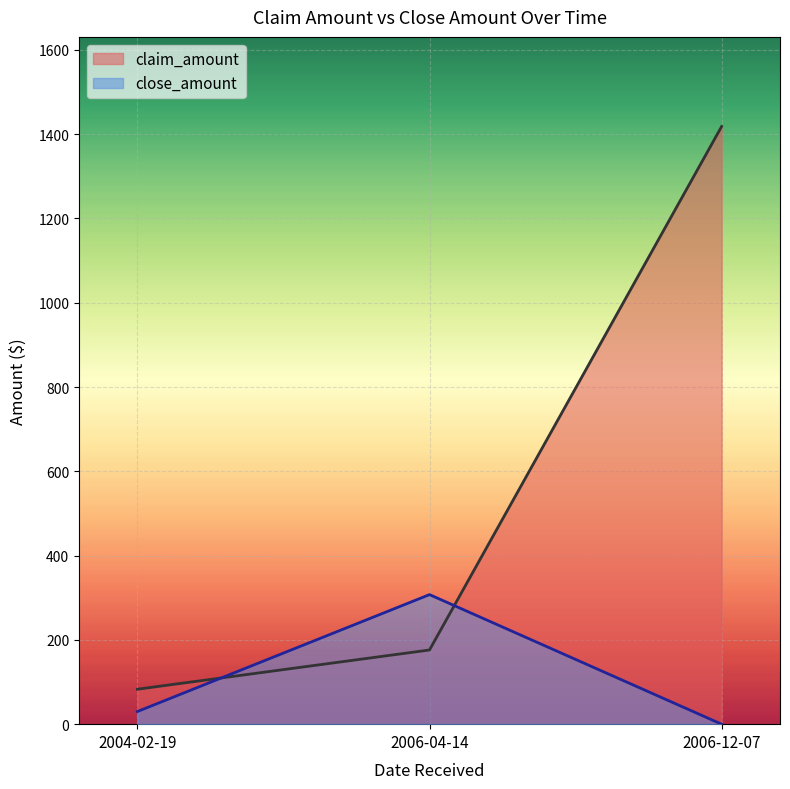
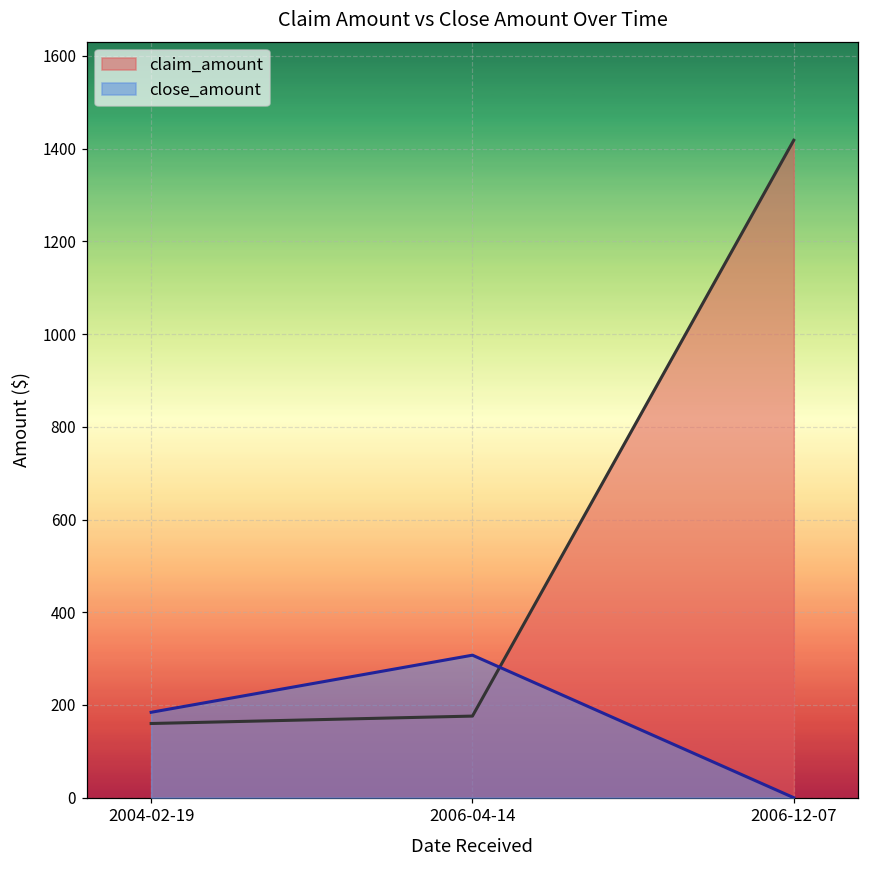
  {
    "claim_amount": {
-     "2004-02-19": 80,
+     "2004-02-19": 160,
      "2006-04-14": 180,
      "2006-12-07": 1420
    },
    "close_amount": {
-     "2004-02-19": 30,
+     "2004-02-19": 180,
      "2006-04-14": 310,
      "2006-12-07": 0
    }
  }
